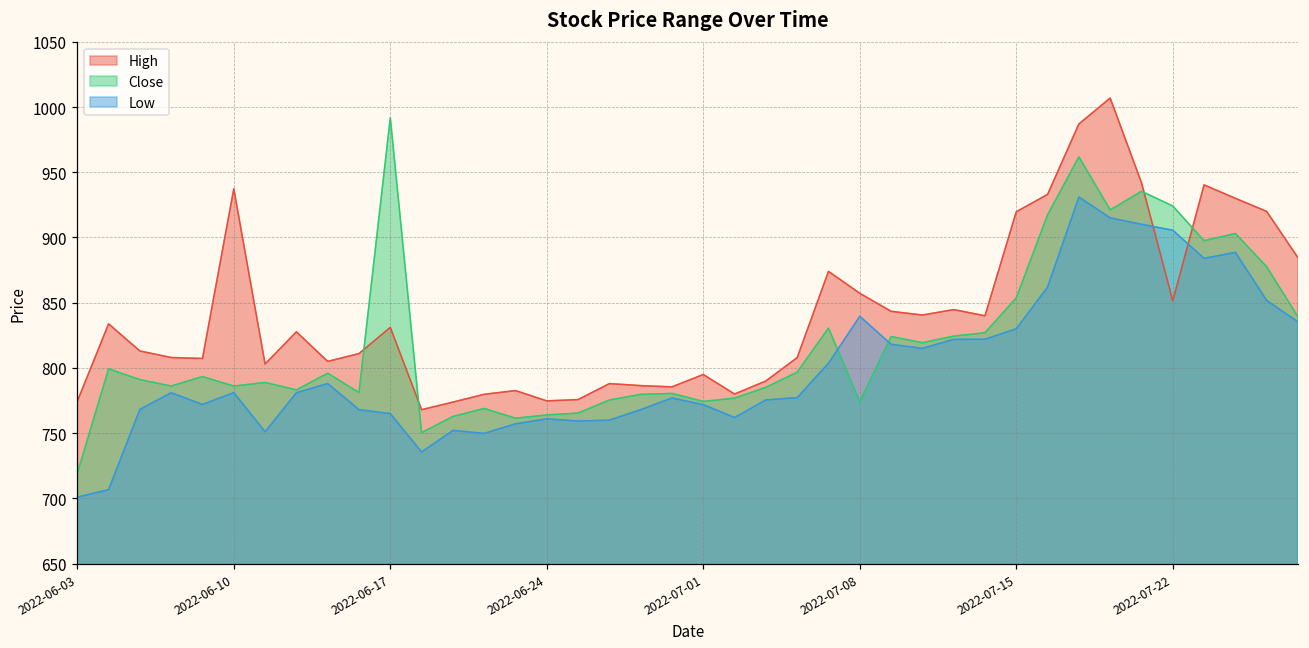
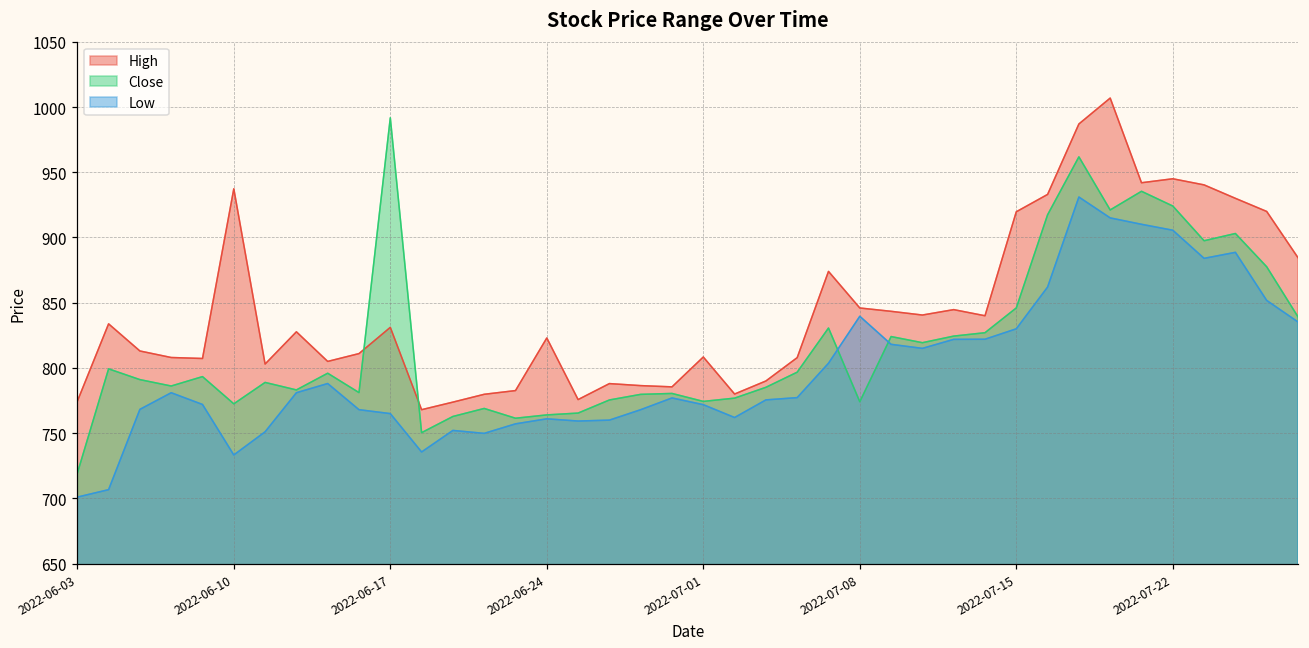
  {
    "High": {
      "2022-06-03": 774,
      "2022-06-10": 937,
      "2022-06-17": 831,
-     "2022-06-24": 775,
-     "2022-07-01": 795,
-     "2022-07-08": 857,
+     "2022-06-24": 823,
+     "2022-07-01": 808,
+     "2022-07-08": 846,
      "2022-07-15": 920,
-     "2022-07-22": 852
+     "2022-07-22": 945
    },
    "Close": {
      "2022-06-03": 719,
-     "2022-06-10": 786,
+     "2022-06-10": 773,
      "2022-06-17": 992,
      "2022-06-24": 764,
      "2022-07-01": 774,
      "2022-07-08": 774,
-     "2022-07-15": 854,
+     "2022-07-15": 846,
      "2022-07-22": 924
    },
    "Low": {
      "2022-06-03": 701,
-     "2022-06-10": 781,
+     "2022-06-10": 733,
      "2022-06-17": 765,
      "2022-06-24": 761,
      "2022-07-01": 772,
      "2022-07-08": 840,
      "2022-07-15": 830,
      "2022-07-22": 906
    }
  }
